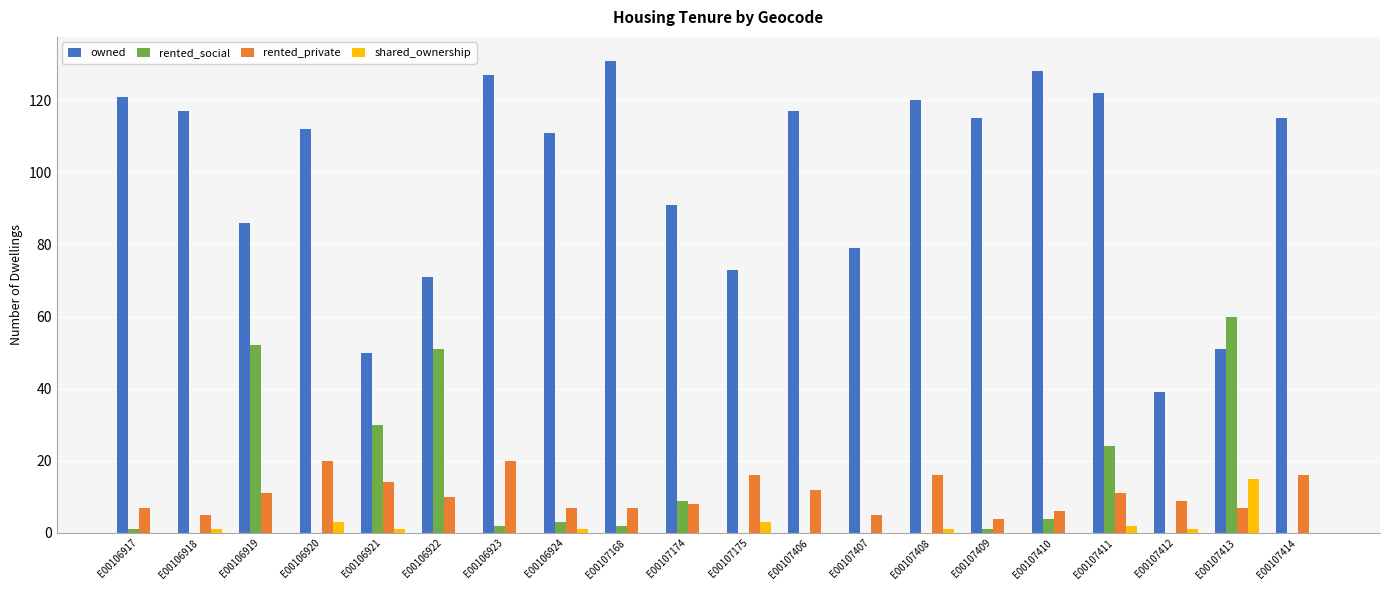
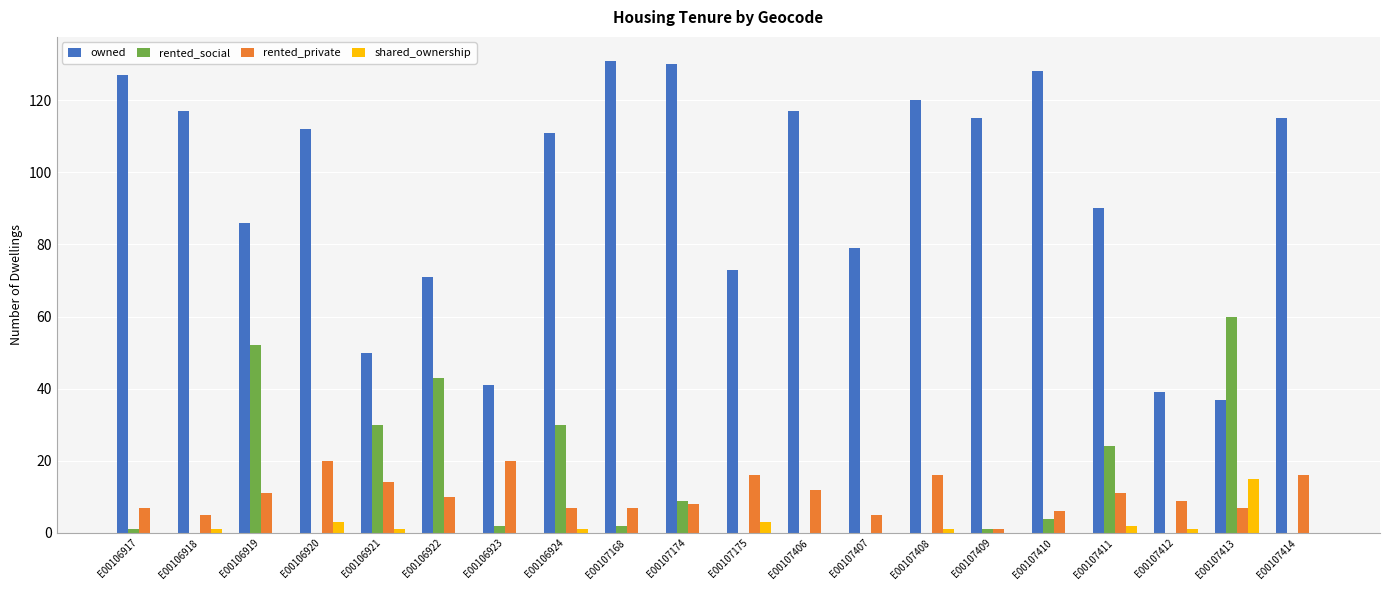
  {
    "owned": {
-     "E00106917": 121,
+     "E00106917": 127,
      "E00106918": 117,
      "E00106919": 86,
      "E00106920": 112,
      "E00106921": 50,
      "E00106922": 71,
-     "E00106923": 127,
+     "E00106923": 41,
      "E00106924": 111,
      "E00107168": 131,
-     "E00107174": 91,
+     "E00107174": 130,
      "E00107175": 73,
      "E00107406": 117,
      "E00107407": 79,
      "E00107408": 120,
      "E00107409": 115,
      "E00107410": 128,
-     "E00107411": 122,
+     "E00107411": 90,
      "E00107412": 39,
-     "E00107413": 51,
+     "E00107413": 37,
      "E00107414": 115
    },
    "rented_social": {
      "E00106917": 1,
      "E00106918": 0,
      "E00106919": 52,
      "E00106920": 0,
      "E00106921": 30,
-     "E00106922": 51,
+     "E00106922": 43,
      "E00106923": 2,
-     "E00106924": 3,
+     "E00106924": 30,
      "E00107168": 2,
      "E00107174": 9,
      "E00107175": 0,
      "E00107406": 0,
      "E00107407": 0,
      "E00107408": 0,
      "E00107409": 1,
      "E00107410": 4,
      "E00107411": 24,
      "E00107412": 0,
      "E00107413": 60,
      "E00107414": 0
    },
    "rented_private": {
      "E00106917": 7,
      "E00106918": 5,
      "E00106919": 11,
      "E00106920": 20,
      "E00106921": 14,
      "E00106922": 10,
      "E00106923": 20,
      "E00106924": 7,
      "E00107168": 7,
      "E00107174": 8,
      "E00107175": 16,
      "E00107406": 12,
      "E00107407": 5,
      "E00107408": 16,
-     "E00107409": 4,
+     "E00107409": 1,
      "E00107410": 6,
      "E00107411": 11,
      "E00107412": 9,
      "E00107413": 7,
      "E00107414": 16
    },
    "shared_ownership": {
      "E00106917": 0,
      "E00106918": 1,
      "E00106919": 0,
      "E00106920": 3,
      "E00106921": 1,
      "E00106922": 0,
      "E00106923": 0,
      "E00106924": 1,
      "E00107168": 0,
      "E00107174": 0,
      "E00107175": 3,
      "E00107406": 0,
      "E00107407": 0,
      "E00107408": 1,
      "E00107409": 0,
      "E00107410": 0,
      "E00107411": 2,
      "E00107412": 1,
      "E00107413": 15,
      "E00107414": 0
    }
  }
